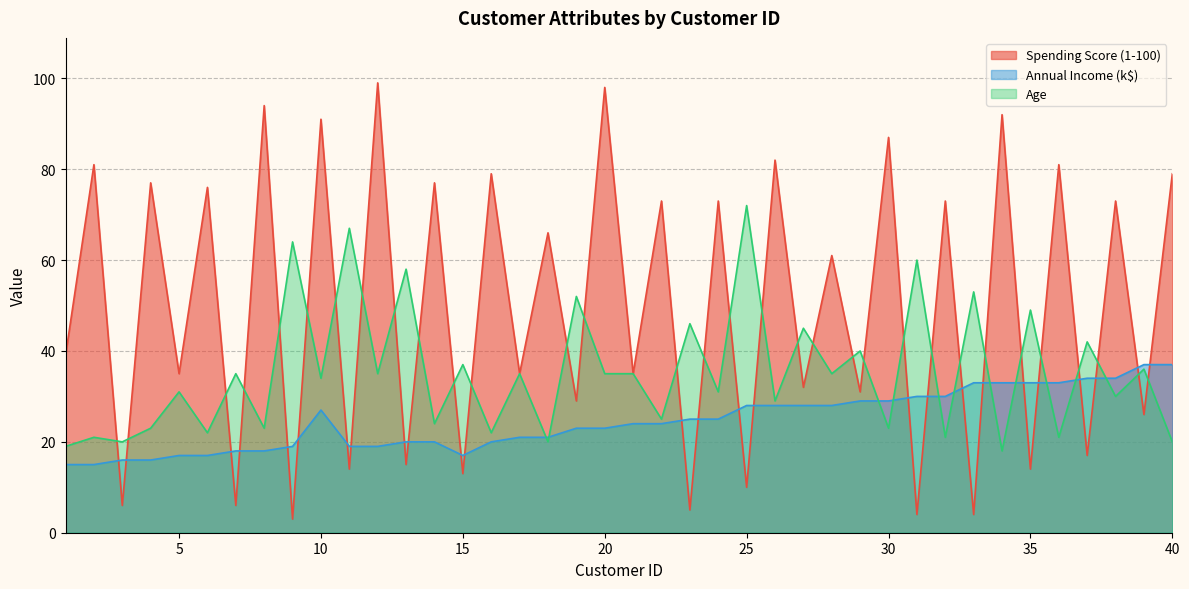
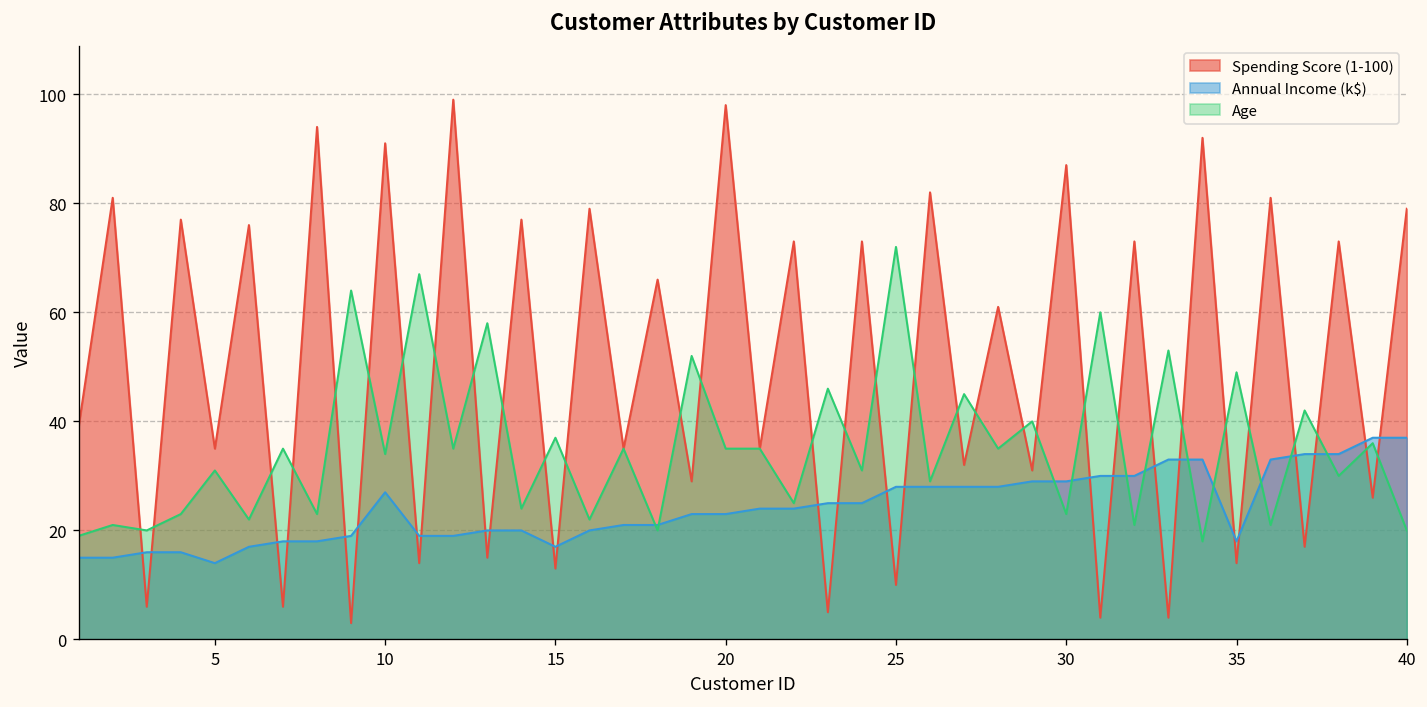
  {
    "Spending Score (1-100)": {
      "5": 35,
      "10": 91,
      "15": 13,
      "20": 98,
      "25": 10,
      "30": 87,
      "35": 14,
      "40": 79
    },
    "Annual Income (k$)": {
-     "5": 17,
+     "5": 14,
      "10": 27,
      "15": 17,
      "20": 23,
      "25": 28,
      "30": 29,
-     "35": 33,
+     "35": 18,
      "40": 37
    },
    "Age": {
      "5": 31,
      "10": 34,
      "15": 37,
      "20": 35,
      "25": 72,
      "30": 23,
      "35": 49,
      "40": 20
    }
  }
